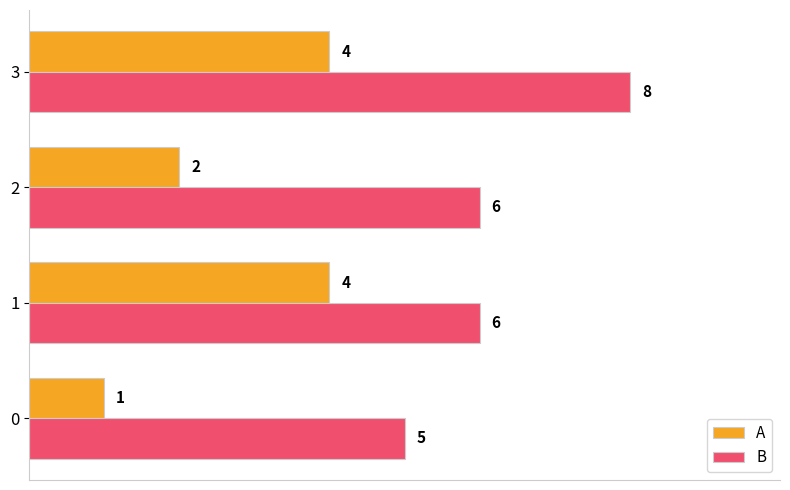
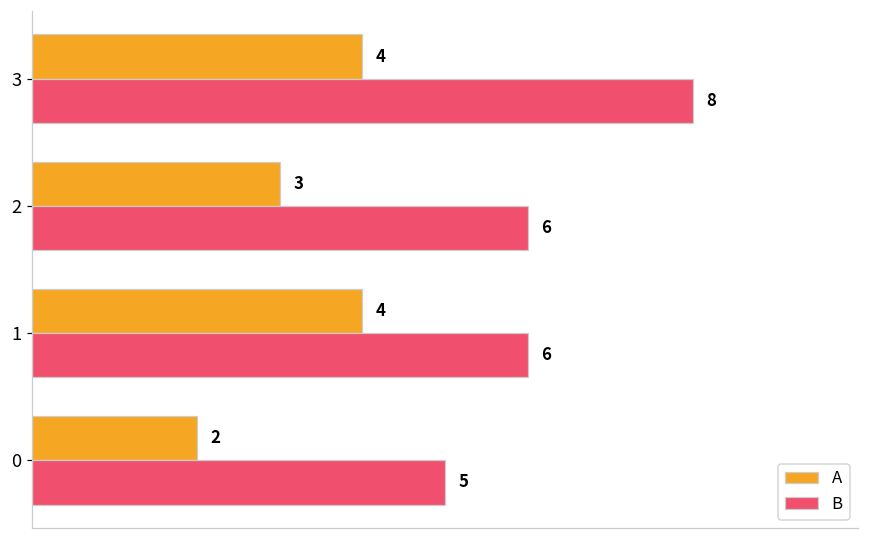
  {
    "A": {
      "3": 4,
-     "2": 2,
+     "2": 3,
      "1": 4,
-     "0": 1
+     "0": 2
    },
    "B": {
      "3": 8,
      "2": 6,
      "1": 6,
      "0": 5
    }
  }
